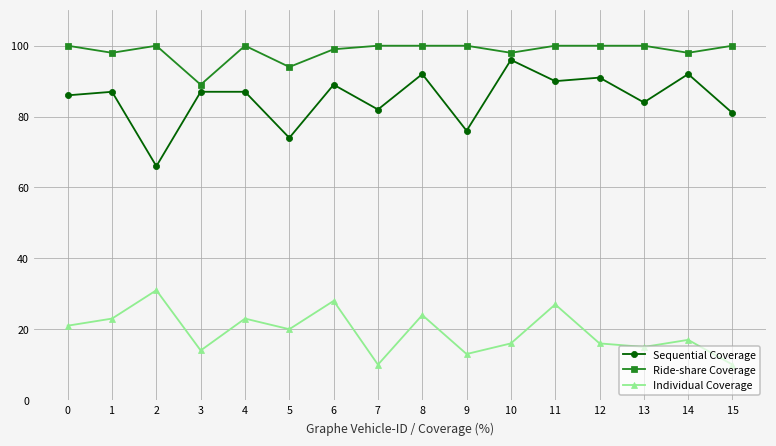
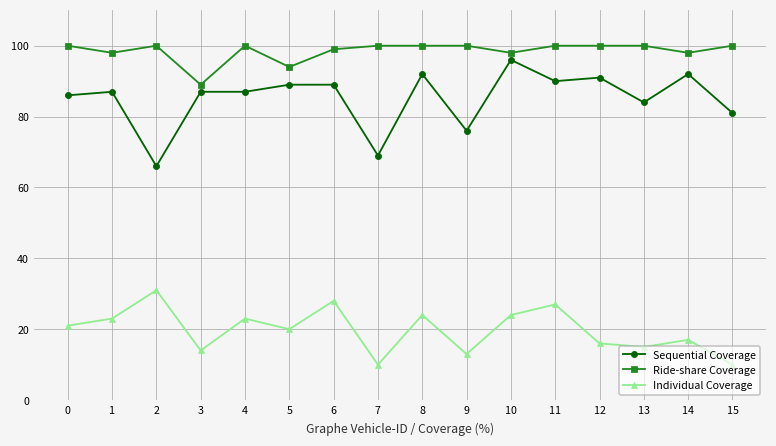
  {
    "Sequential Coverage": {
      "0": 86,
      "1": 87,
      "2": 66,
      "3": 87,
      "4": 87,
-     "5": 74,
+     "5": 89,
      "6": 89,
-     "7": 82,
+     "7": 69,
      "8": 92,
      "9": 76,
      "10": 96,
      "11": 90,
      "12": 91,
      "13": 84,
      "14": 92,
      "15": 81
    },
    "Ride-share Coverage": {
      "0": 100,
      "1": 98,
      "2": 100,
      "3": 89,
      "4": 100,
      "5": 94,
      "6": 99,
      "7": 100,
      "8": 100,
      "9": 100,
      "10": 98,
      "11": 100,
      "12": 100,
      "13": 100,
      "14": 98,
      "15": 100
    },
    "Individual Coverage": {
      "0": 21,
      "1": 23,
      "2": 31,
      "3": 14,
      "4": 23,
      "5": 20,
      "6": 28,
      "7": 10,
      "8": 24,
      "9": 13,
-     "10": 16,
+     "10": 24,
      "11": 27,
      "12": 16,
      "14": 17
    }
  }
